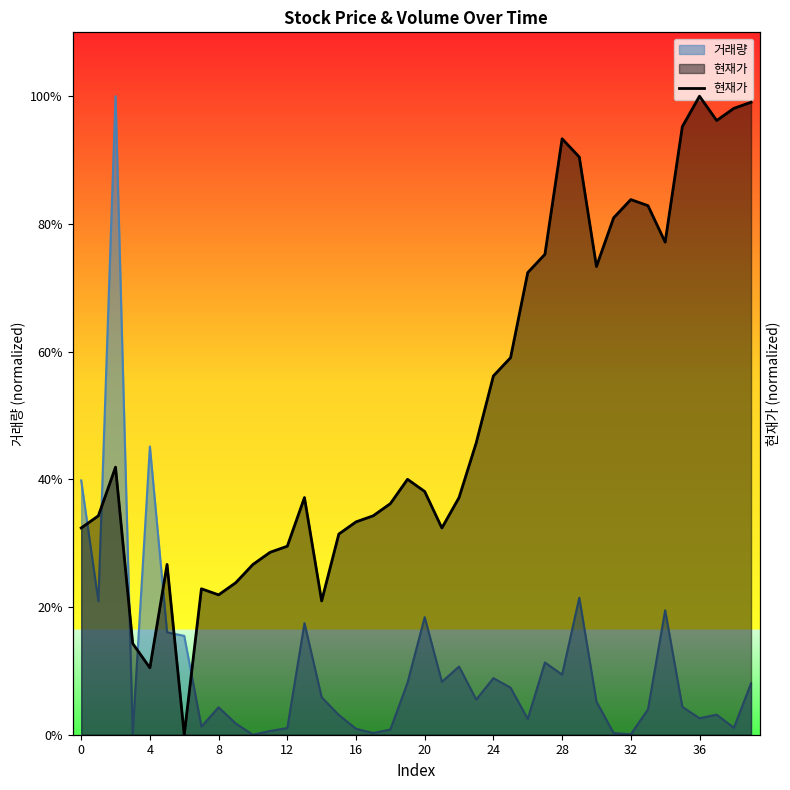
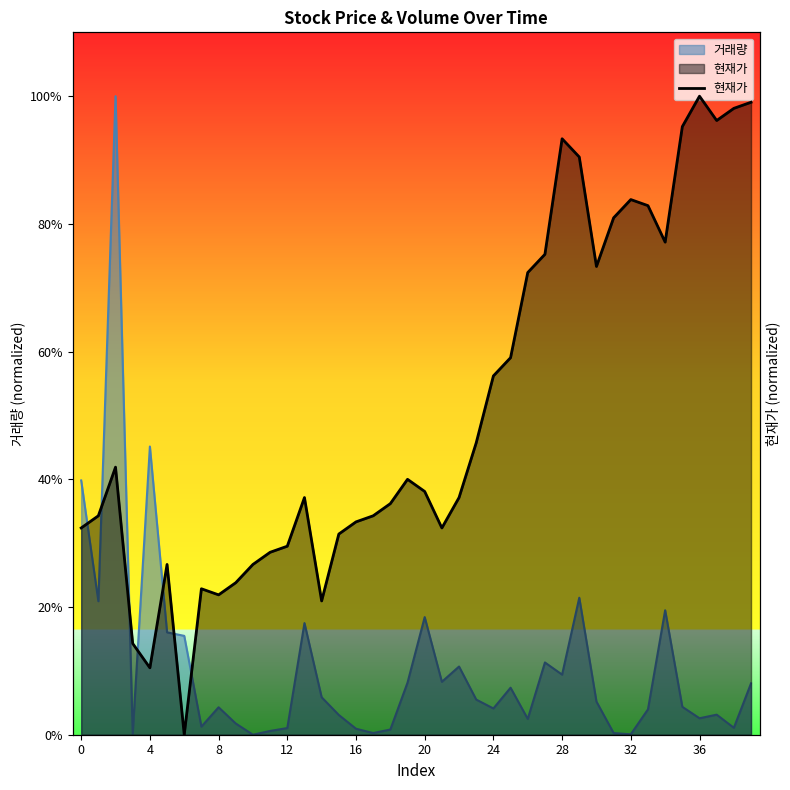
  {
    "거래량": {
      "0": "40%",
      "4": "45%",
      "8": "4%",
      "12": "1%",
      "16": "1%",
      "20": "18%",
-     "24": "9%",
+     "24": "4%",
      "28": "9%",
      "32": "0%",
      "36": "3%"
    }
  }
